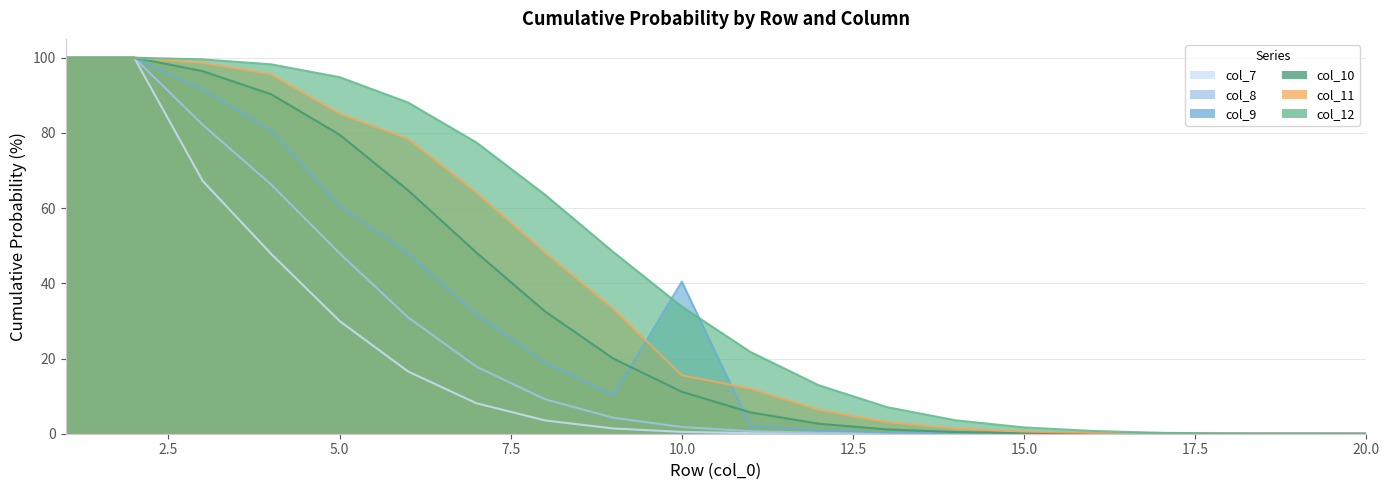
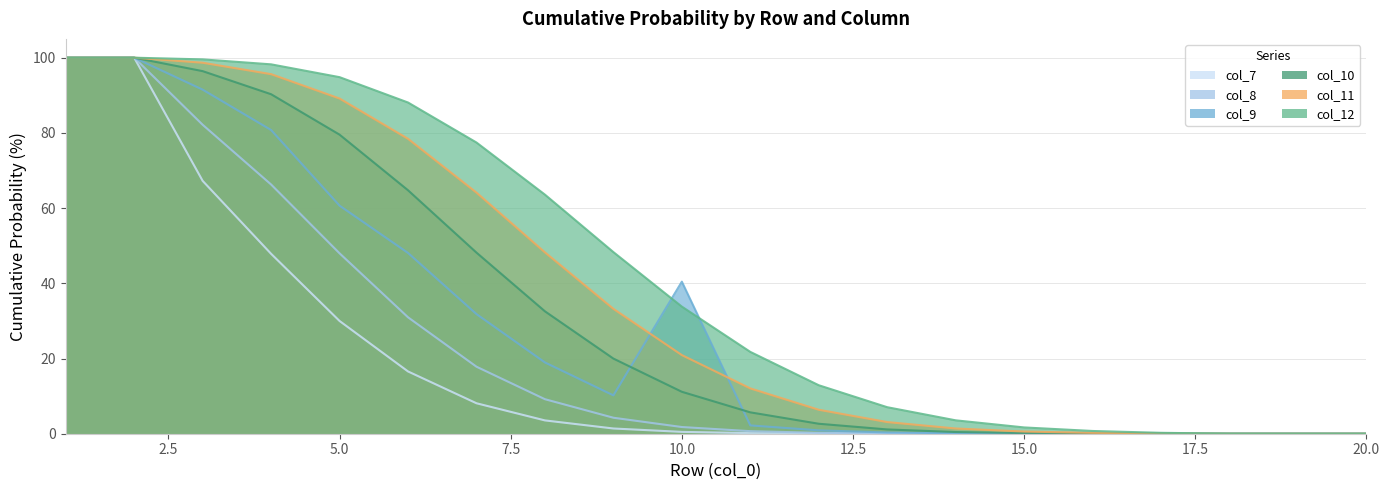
  {
    "col_9": {
      "5.0": 61,
      "10.0": 40
    },
    "col_11": {
-     "5.0": 85,
-     "10.0": 16
+     "5.0": 89,
+     "10.0": 21
    }
  }
